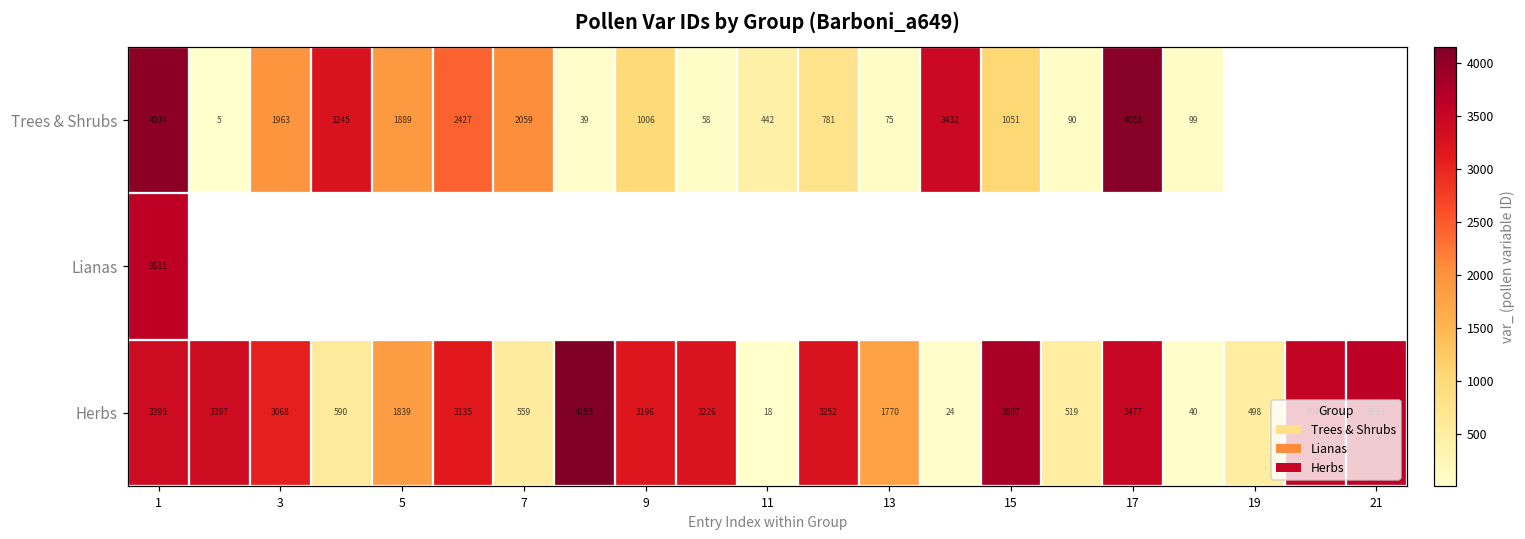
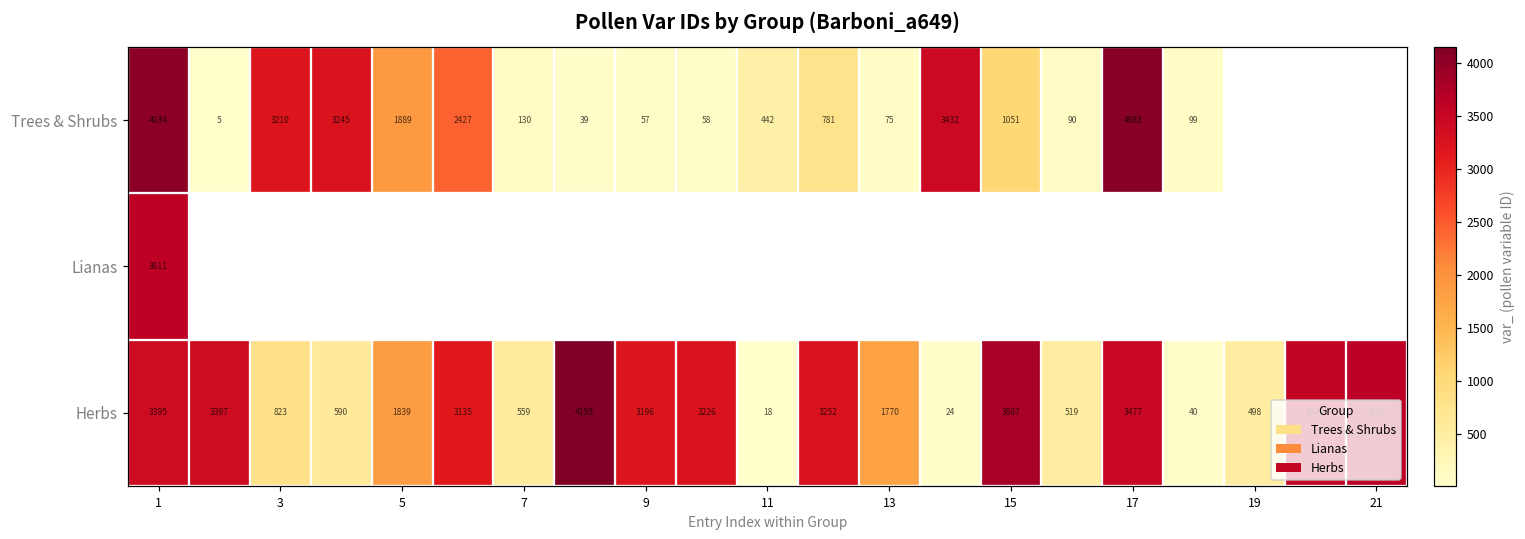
  {
    "Trees & Shrubs": {
      "1": 4034,
-     "3": 1963,
+     "3": 3210,
      "5": 1889,
-     "7": 2059,
-     "9": 1006,
+     "7": 130,
+     "9": 57,
      "11": 442,
      "13": 75,
      "15": 1051,
      "17": 4083
    },
    "Lianas": {
      "1": 3611
    },
    "Herbs": {
      "1": 3395,
-     "3": 3068,
+     "3": 823,
      "5": 1839,
      "7": 559,
      "9": 3196,
      "11": 18,
      "13": 1770,
      "15": 3807,
      "17": 3477,
      "19": 498
    }
  }
